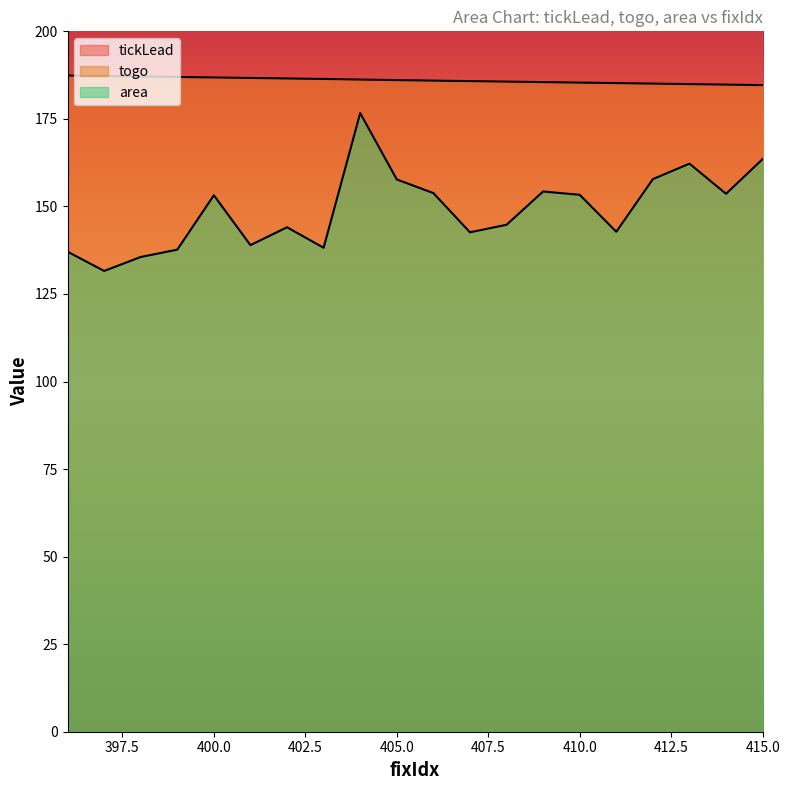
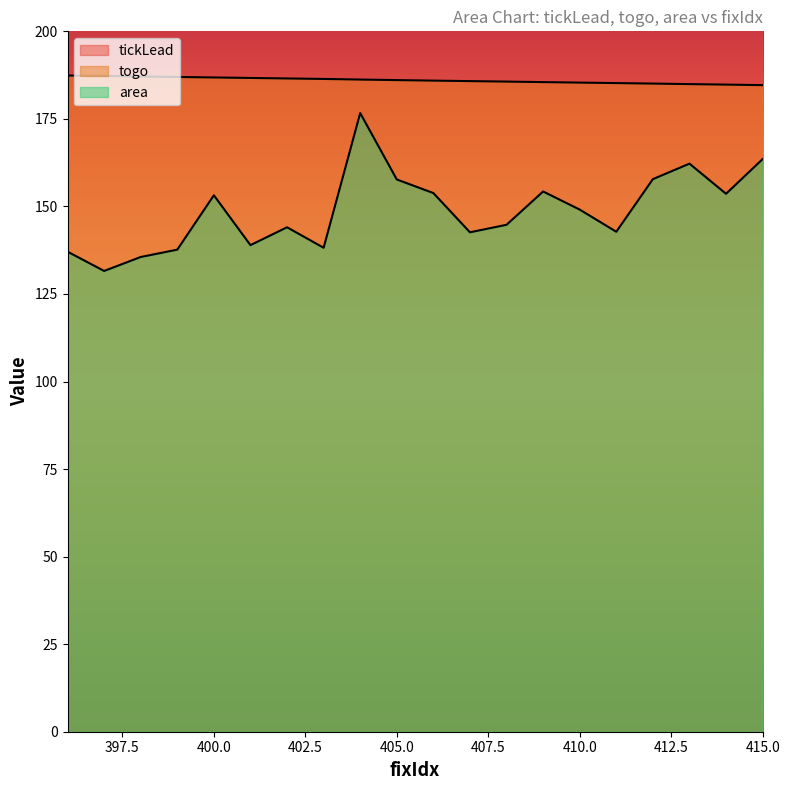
  {
    "area": {
      "400.0": 153,
      "405.0": 158,
-     "410.0": 153,
+     "410.0": 149,
      "415.0": 164
    }
  }
